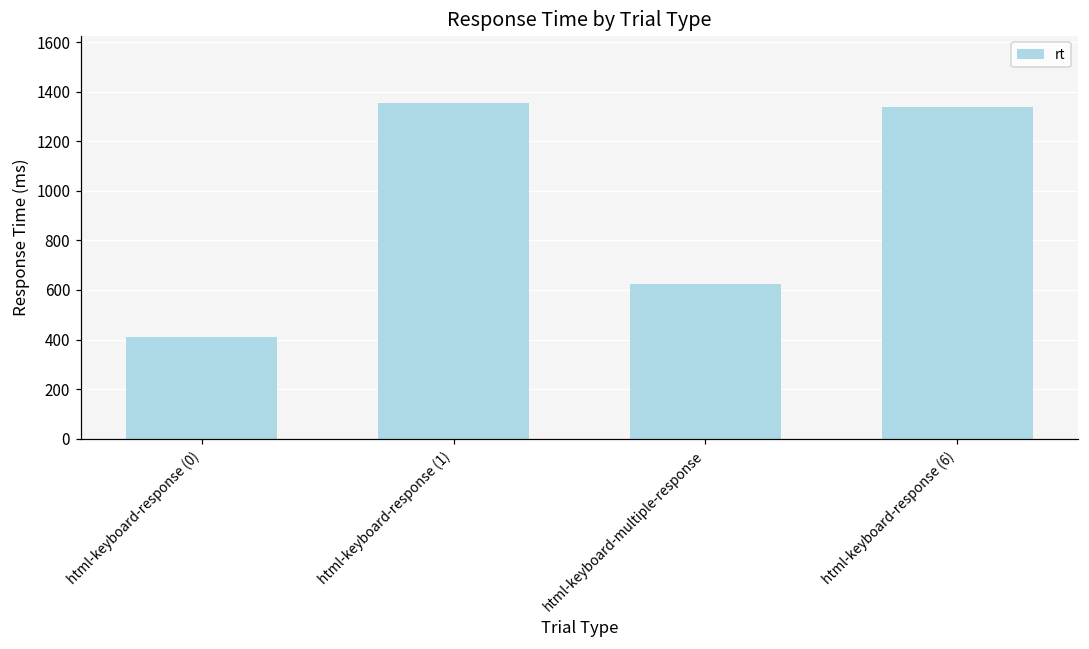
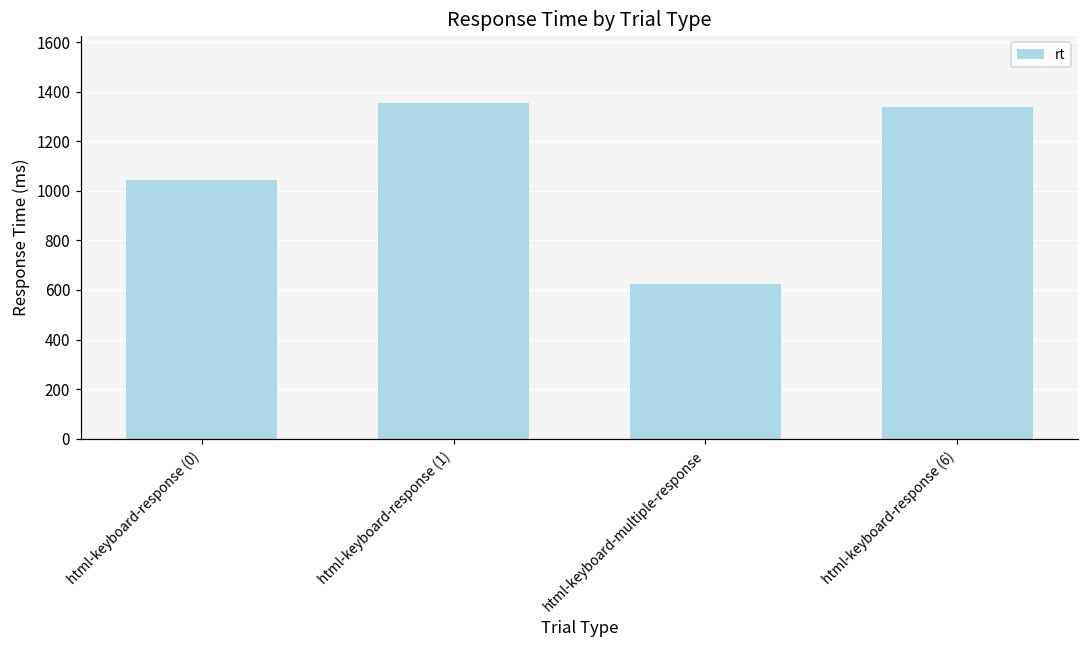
  {
-   "html-keyboard-response (0)": 410,
+   "html-keyboard-response (0)": 1040,
    "html-keyboard-response (1)": 1360,
    "html-keyboard-multiple-response": 620,
    "html-keyboard-response (6)": 1340
  }
